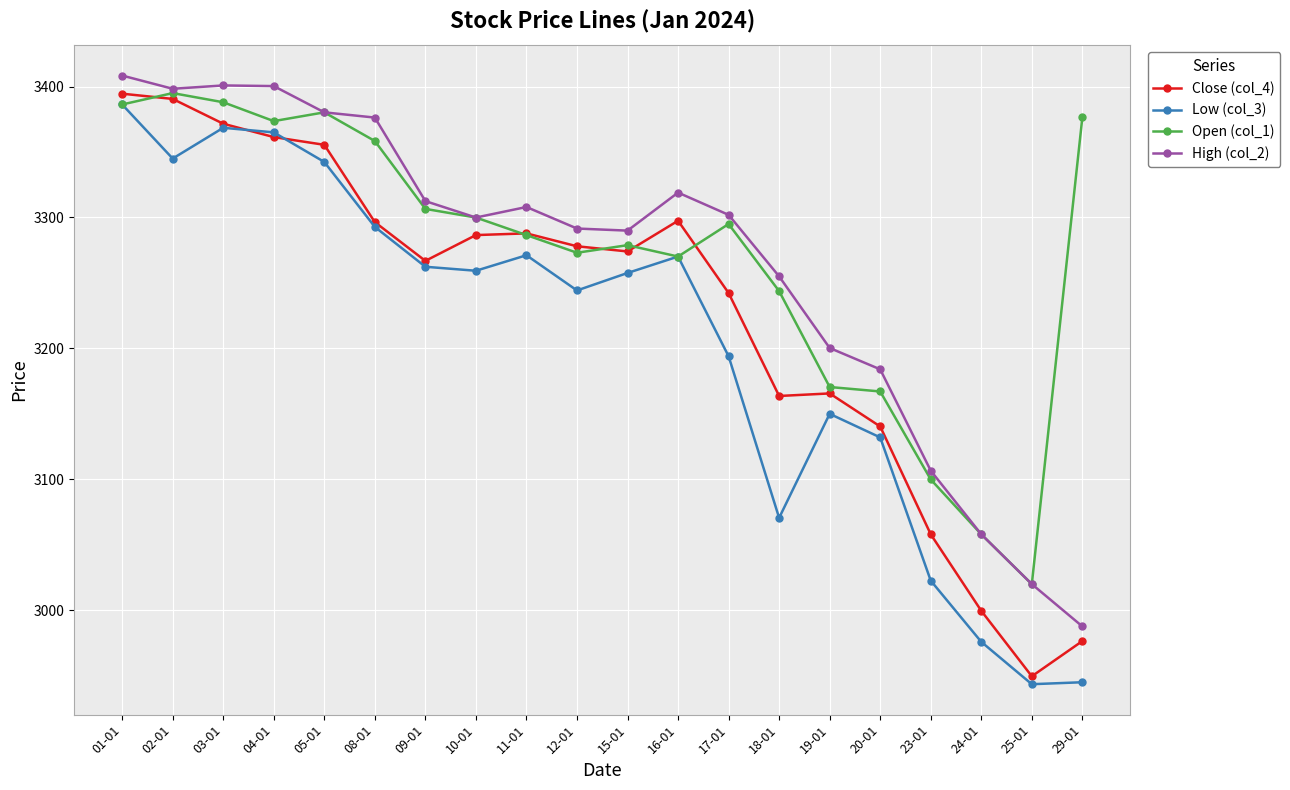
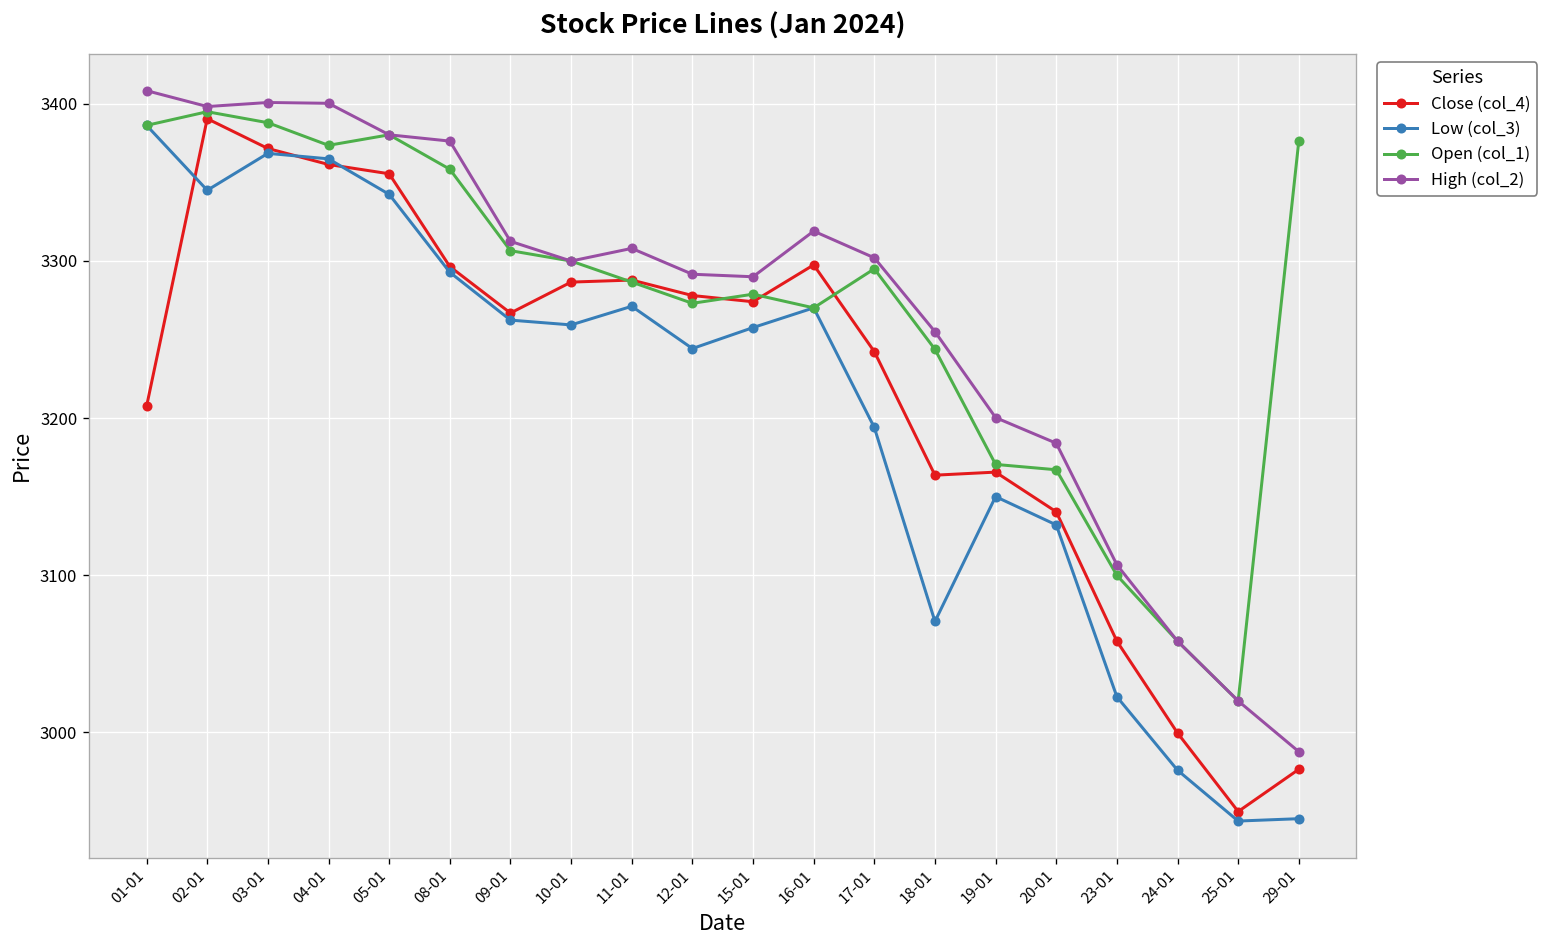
  {
    "Close (col_4)": {
-     "01-01": 3395,
+     "01-01": 3208,
      "02-01": 3391,
      "03-01": 3372,
      "04-01": 3361,
      "05-01": 3356,
      "08-01": 3296,
      "09-01": 3267,
      "10-01": 3287,
      "12-01": 3278,
      "15-01": 3274,
      "16-01": 3298,
      "17-01": 3242,
      "18-01": 3164,
      "19-01": 3166,
      "20-01": 3140,
      "23-01": 3058,
      "24-01": 3000,
      "25-01": 2950,
      "29-01": 2976
    },
    "Low (col_3)": {
      "02-01": 3345,
      "03-01": 3369,
      "04-01": 3365,
      "05-01": 3342,
      "08-01": 3293,
      "09-01": 3262,
      "10-01": 3259,
      "11-01": 3271,
      "12-01": 3244,
      "15-01": 3258,
      "17-01": 3194,
      "18-01": 3071,
      "19-01": 3150,
      "20-01": 3132,
      "23-01": 3023,
      "24-01": 2976,
      "25-01": 2944,
      "29-01": 2945
    },
    "Open (col_1)": {
      "02-01": 3395,
      "03-01": 3388,
      "04-01": 3374,
      "08-01": 3358,
      "09-01": 3307,
      "12-01": 3273,
      "15-01": 3279,
      "17-01": 3295,
      "18-01": 3244,
      "19-01": 3171,
      "20-01": 3167,
      "23-01": 3100,
      "29-01": 3376
    },
    "High (col_2)": {
      "01-01": 3408,
      "02-01": 3398,
      "03-01": 3401,
      "04-01": 3400,
      "08-01": 3376,
      "09-01": 3313,
      "11-01": 3308,
      "12-01": 3292,
      "15-01": 3290,
      "16-01": 3319,
      "17-01": 3302,
      "18-01": 3255,
      "19-01": 3200,
      "20-01": 3184,
      "23-01": 3107,
      "29-01": 2988
    }
  }
